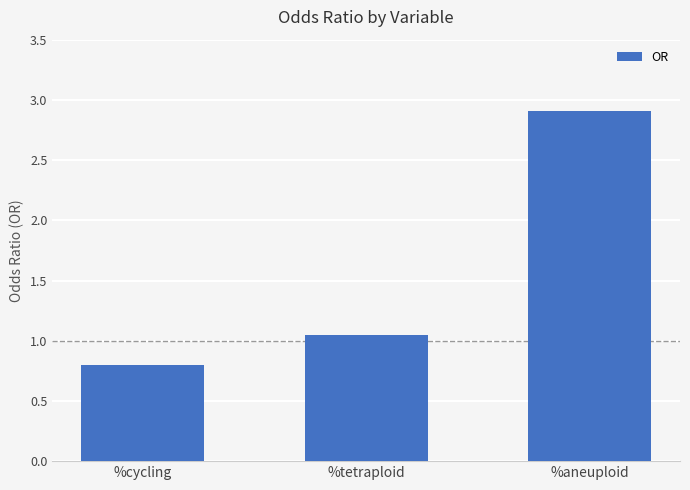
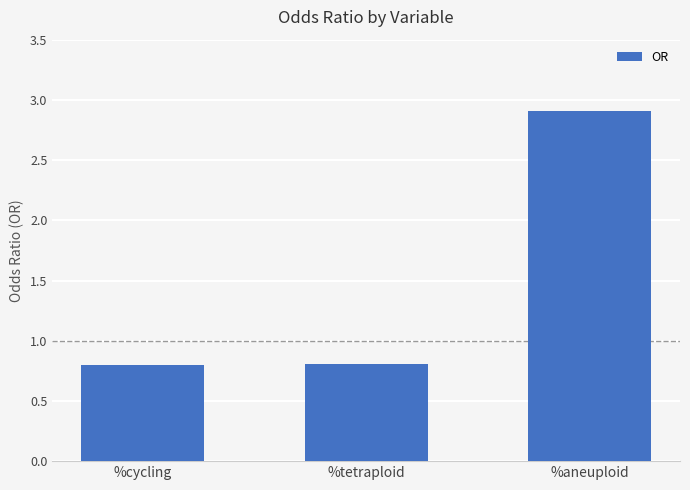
  {
    "%cycling": 0.80,
-   "%tetraploid": 1.04,
+   "%tetraploid": 0.81,
    "%aneuploid": 2.91
  }
